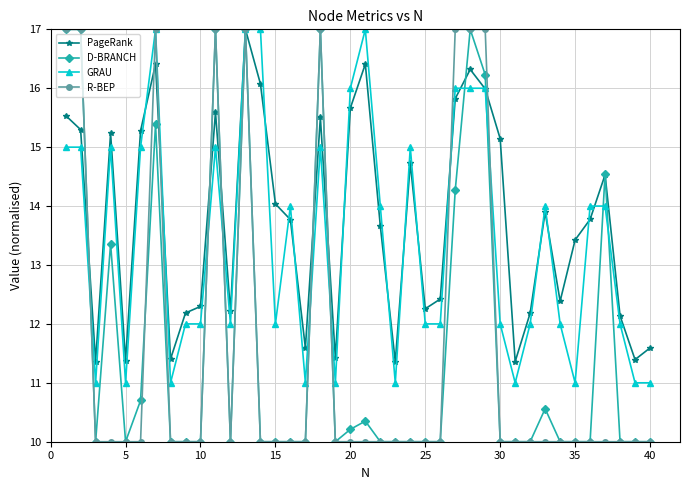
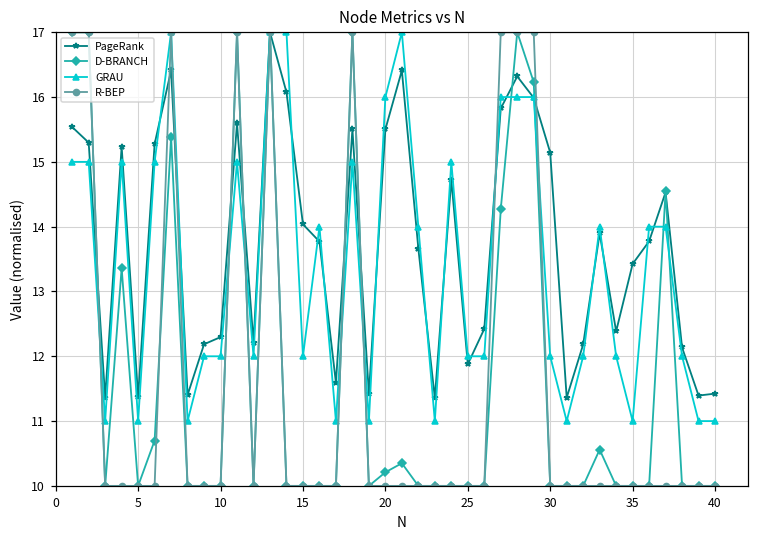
  {
    "PageRank": {
      "5": 11.4,
      "10": 12.3,
      "15": 14.0,
-     "20": 15.7,
-     "25": 12.3,
+     "20": 15.5,
+     "25": 11.9,
      "30": 15.1,
      "35": 13.4,
-     "40": 11.6
+     "40": 11.4
    },
    "R-BEP": {
      "20": 10.0
    }
  }
